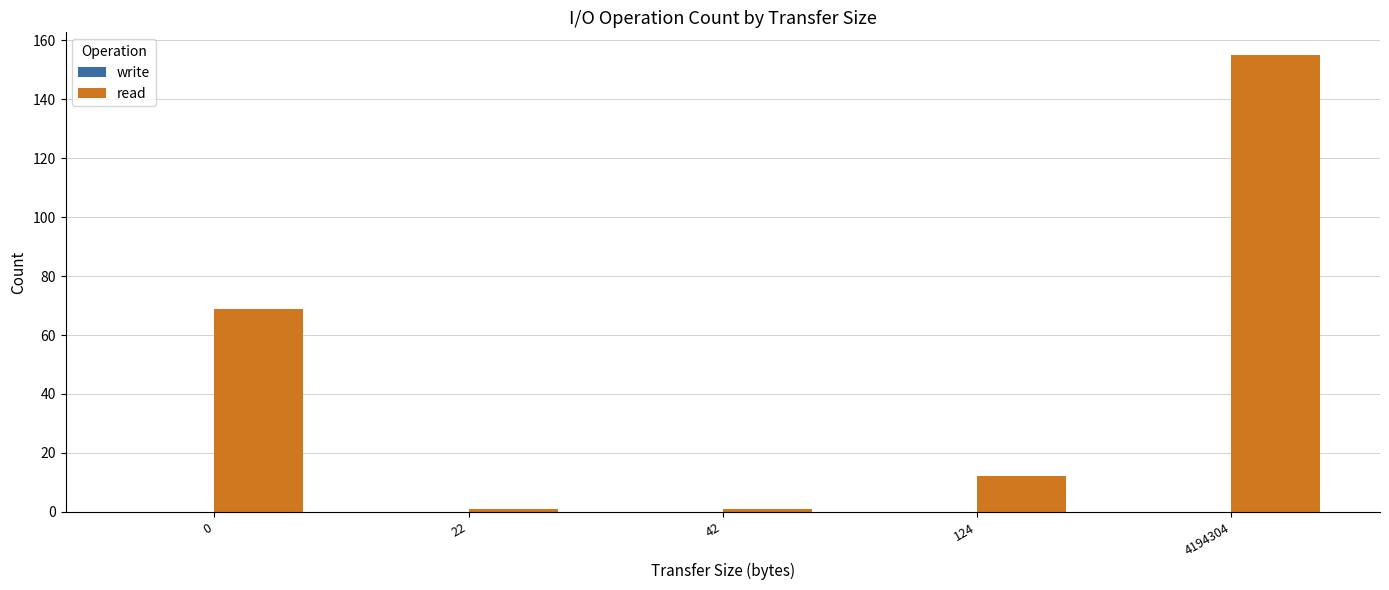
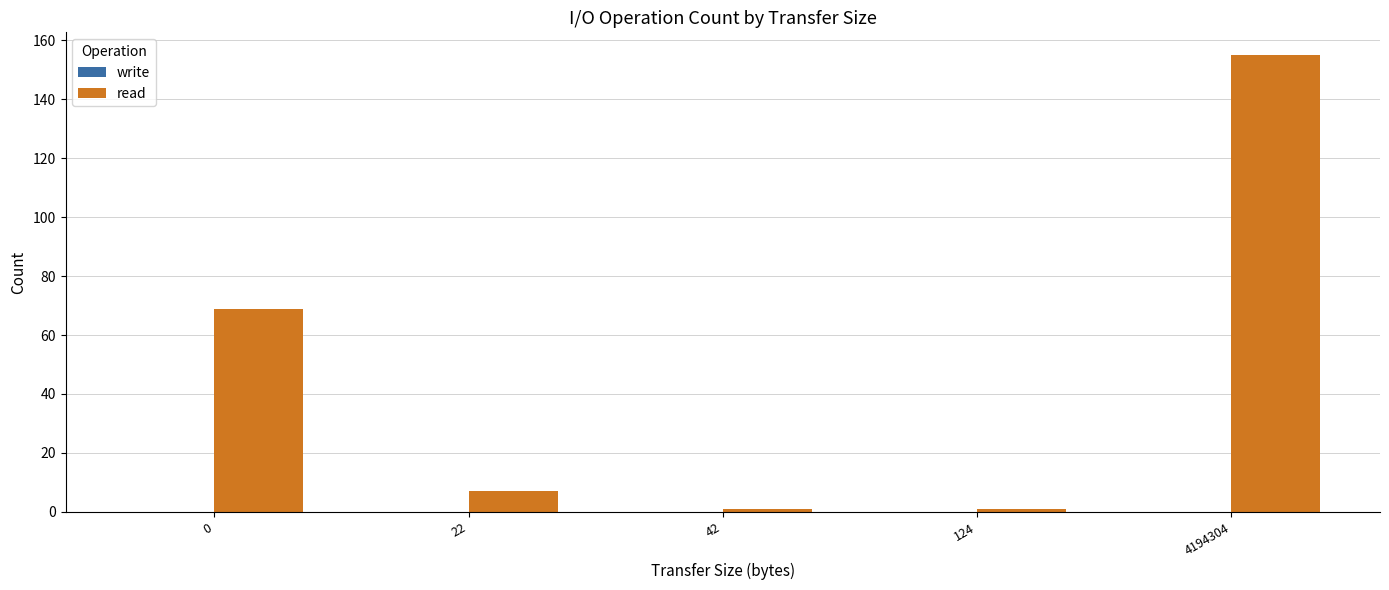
  {
    "write": {
      "0": 0,
      "22": 0,
      "42": 0,
      "124": 0,
      "4194304": 0
    },
    "read": {
      "0": 69,
-     "22": 1,
+     "22": 7,
      "42": 1,
-     "124": 12,
+     "124": 1,
      "4194304": 155
    }
  }
